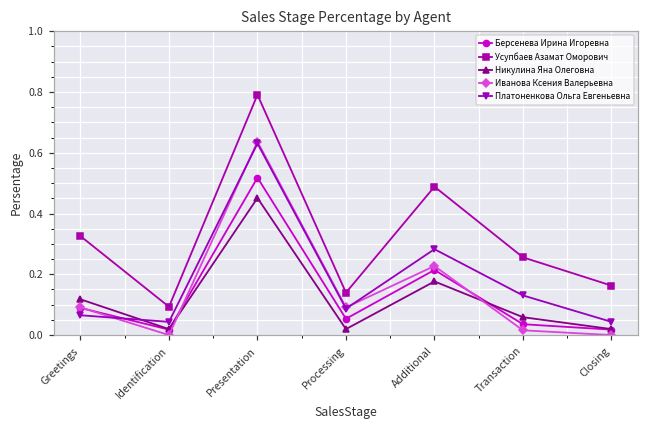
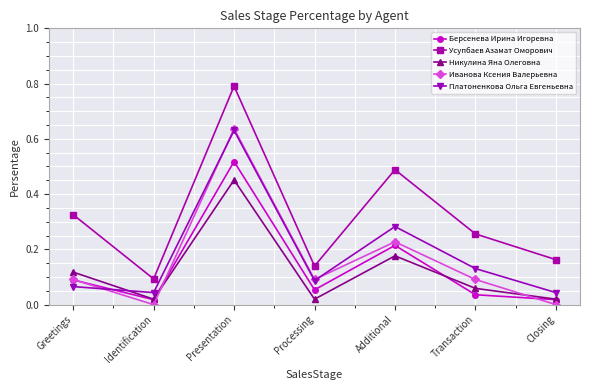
  {
    "Иванова Ксения Валерьевна": {
      "Identification": 0.00,
      "Additional": 0.23,
-     "Transaction": 0.02,
+     "Transaction": 0.09,
      "Closing": 0.00
    }
  }
